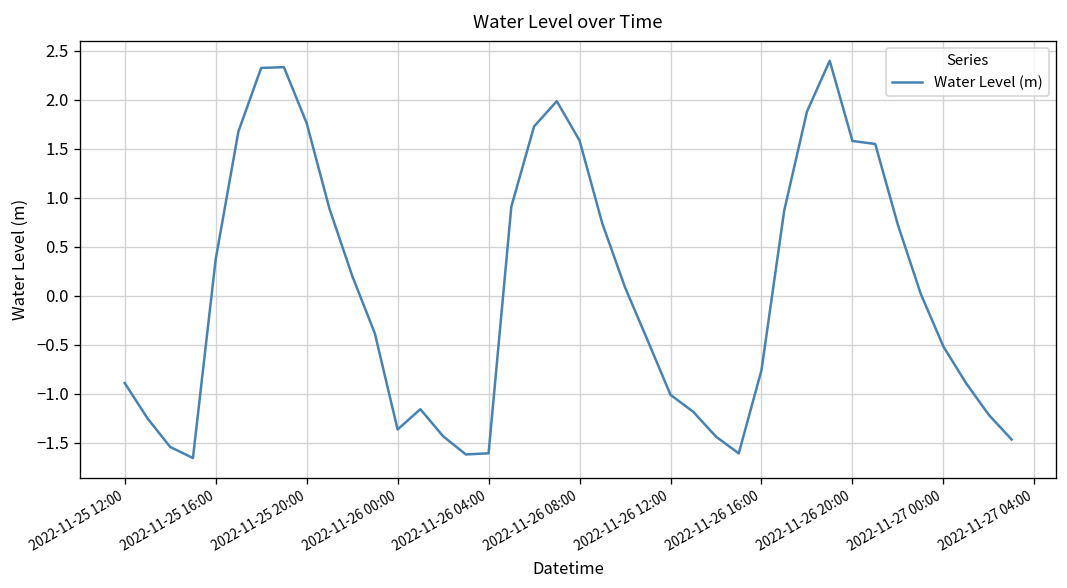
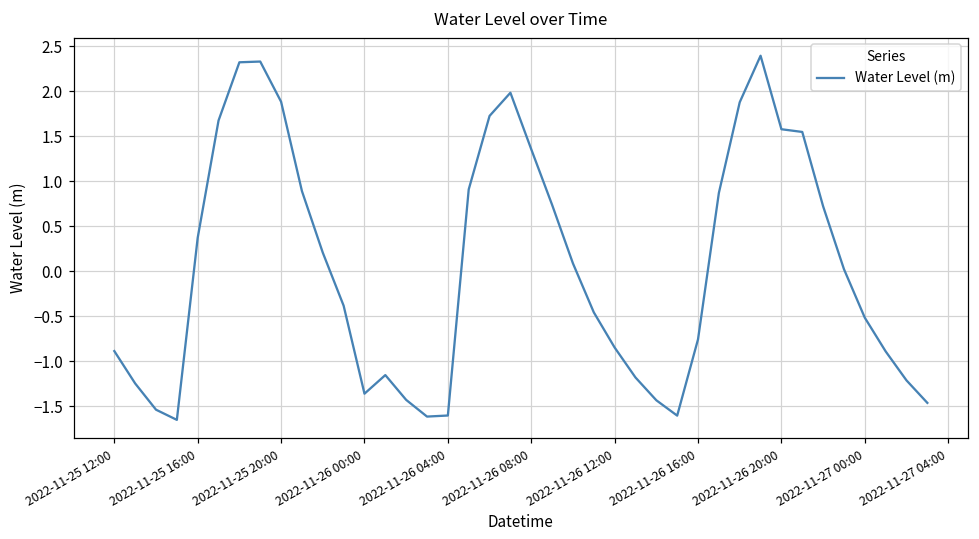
  {
    "2022-11-25 12:00": -0.9,
    "2022-11-25 16:00": 0.4,
-   "2022-11-25 20:00": 1.8,
+   "2022-11-25 20:00": 1.9,
    "2022-11-26 00:00": -1.4,
    "2022-11-26 04:00": -1.6,
-   "2022-11-26 08:00": 1.6,
-   "2022-11-26 12:00": -1.0,
+   "2022-11-26 08:00": 1.4,
+   "2022-11-26 12:00": -0.8,
    "2022-11-26 16:00": -0.8,
    "2022-11-26 20:00": 1.6,
    "2022-11-27 00:00": -0.5
  }
